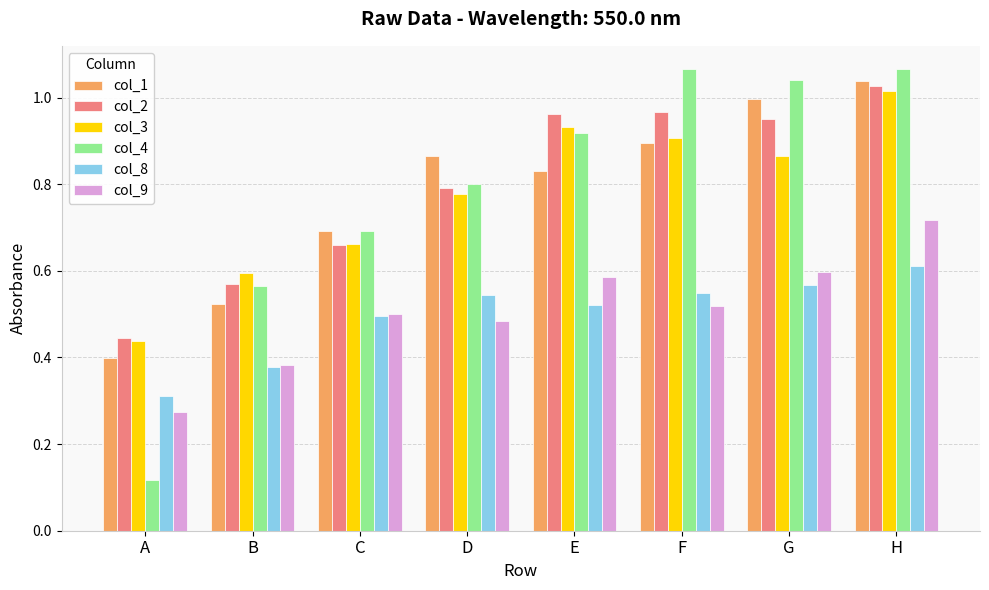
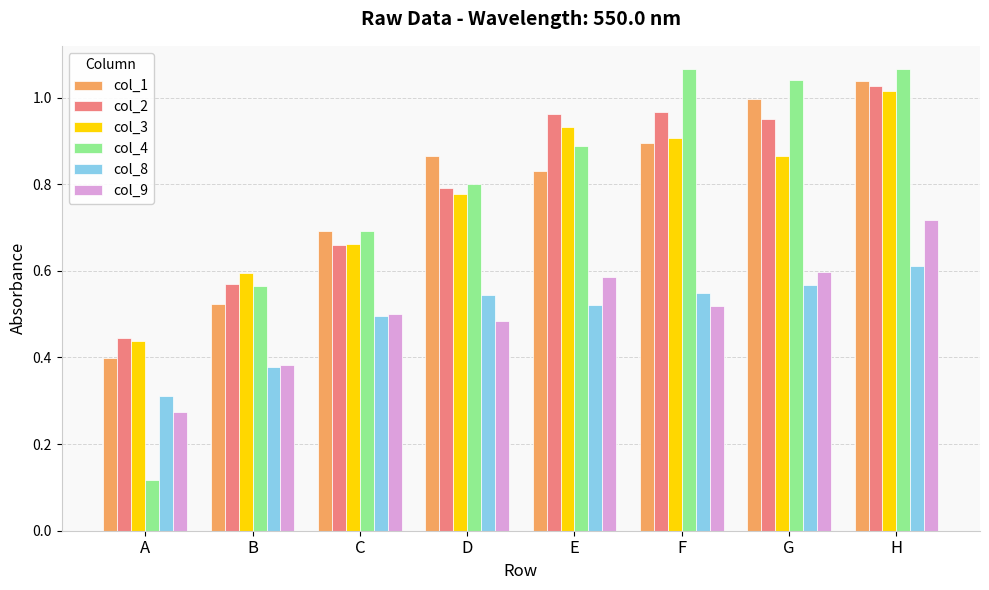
  {
    "col_3": {
      "A": 0.44,
      "B": 0.60,
      "C": 0.66,
      "D": 0.78,
      "E": 0.93,
      "F": 0.91,
      "G": 0.87,
      "H": 1.02
    },
    "col_4": {
      "A": 0.12,
      "B": 0.56,
      "C": 0.69,
      "D": 0.80,
-     "E": 0.92,
+     "E": 0.89,
      "F": 1.07,
      "G": 1.04,
      "H": 1.07
    },
    "col_8": {
      "A": 0.31,
      "B": 0.38,
      "C": 0.50,
      "D": 0.55,
      "E": 0.52,
      "F": 0.55,
      "G": 0.57,
      "H": 0.61
    },
    "col_9": {
      "A": 0.27,
      "B": 0.38,
      "C": 0.50,
      "D": 0.49,
      "E": 0.59,
      "F": 0.52,
      "G": 0.60,
      "H": 0.72
    }
  }
